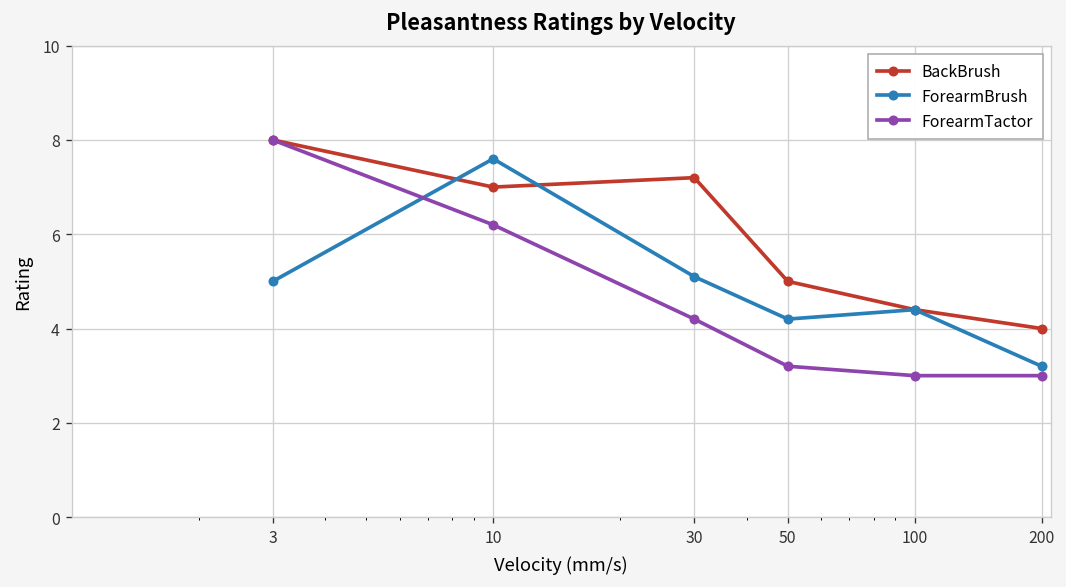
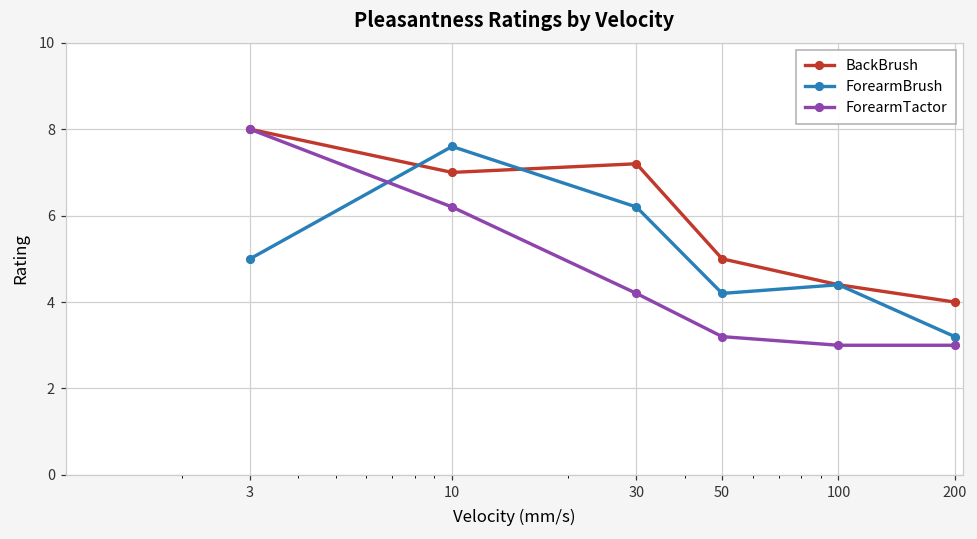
  {
    "BackBrush": {
      "10": 7.0,
      "30": 7.2,
      "50": 5.0,
      "200": 4.0
    },
    "ForearmBrush": {
      "3": 5.0,
      "10": 7.6,
-     "30": 5.1,
+     "30": 6.2,
      "50": 4.2,
      "200": 3.2
    },
    "ForearmTactor": {
      "10": 6.2,
      "30": 4.2,
      "50": 3.2,
      "100": 3.0,
      "200": 3.0
    }
  }
